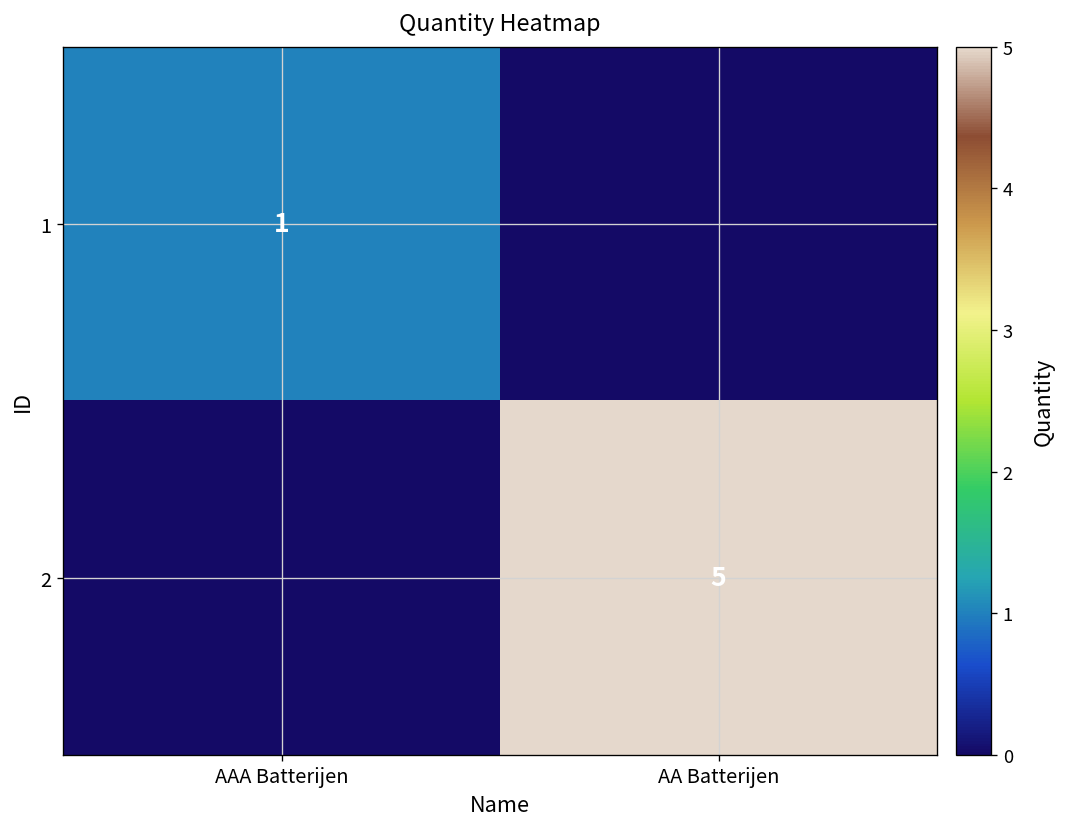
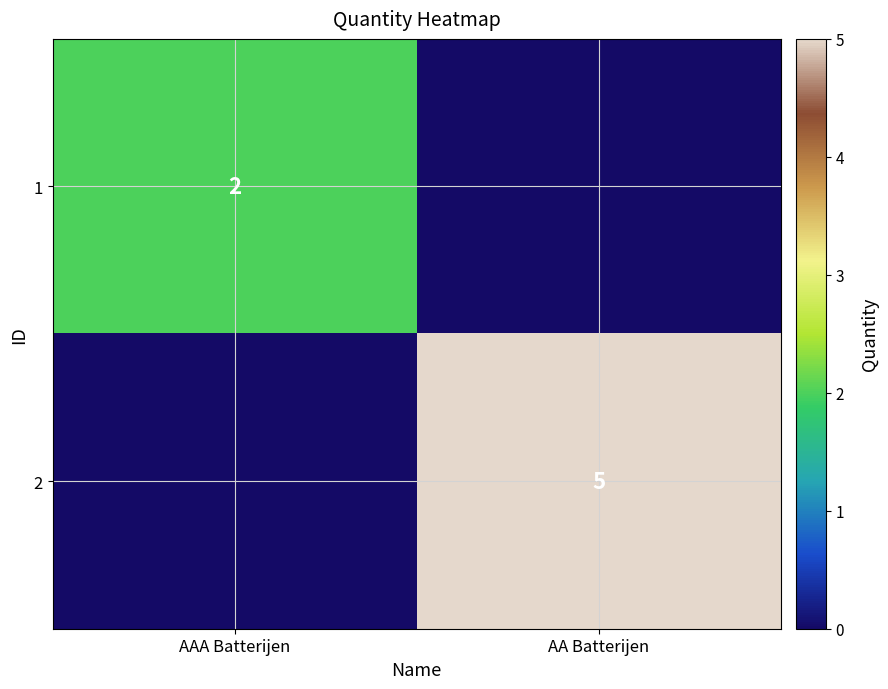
  {
    "1": {
-     "AAA Batterijen": 1
+     "AAA Batterijen": 2
    },
    "2": {
      "AA Batterijen": 5
    }
  }
